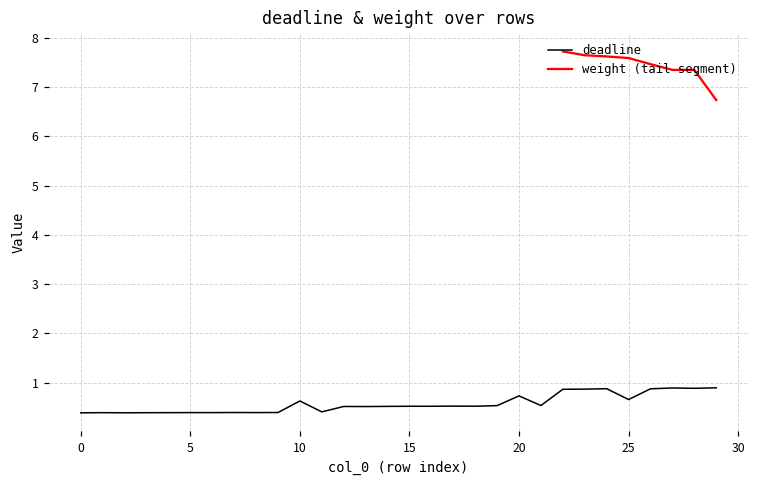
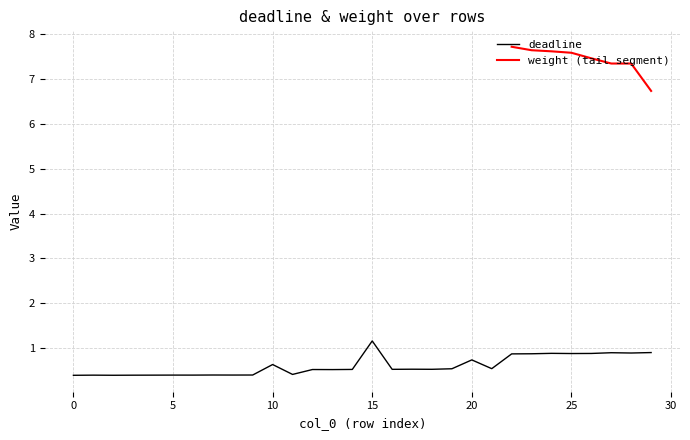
  {
    "deadline": {
      "0": 0.4,
      "5": 0.4,
      "10": 0.6,
-     "15": 0.5,
+     "15": 1.2,
      "20": 0.7,
-     "25": 0.7
+     "25": 0.9
    },
    "weight (tail segment)": {
      "25": 7.6
    }
  }
